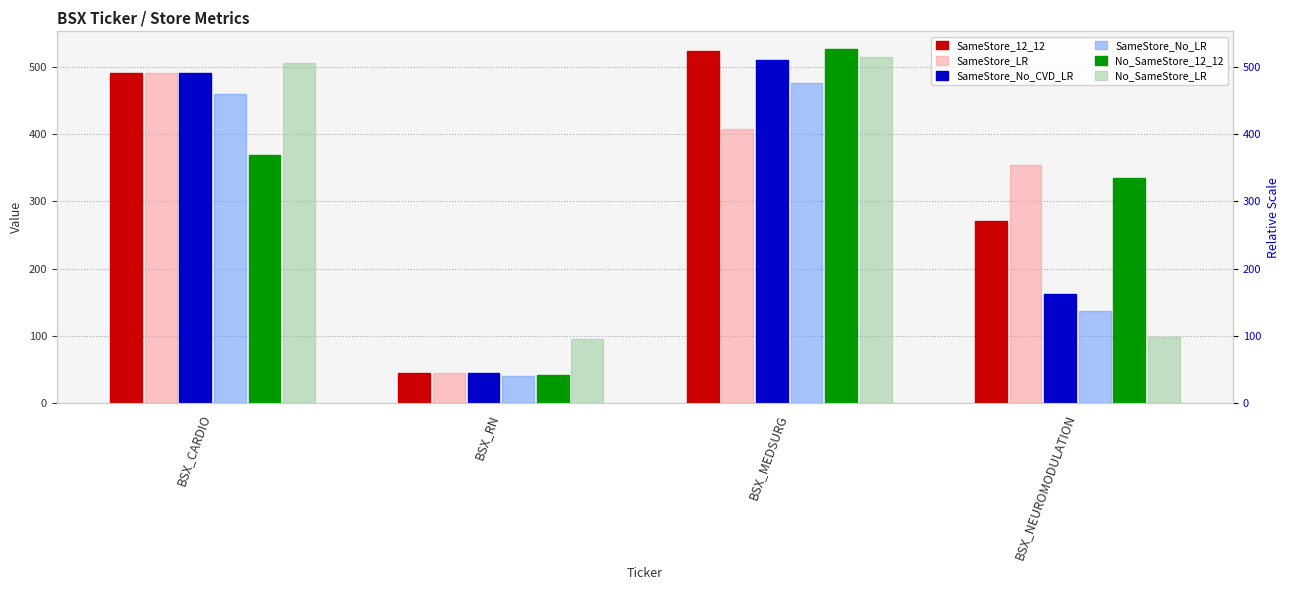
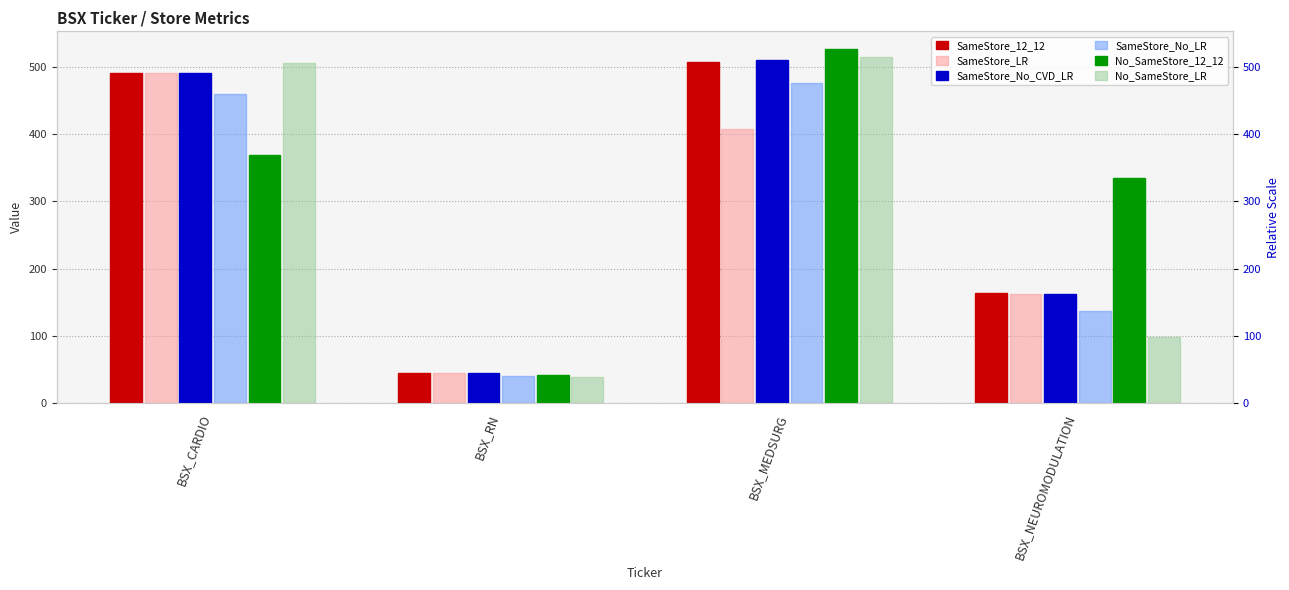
  {
    "SameStore_12_12": {
      "BSX_CARDIO": 490,
      "BSX_RN": 40,
-     "BSX_MEDSURG": 520,
-     "BSX_NEUROMODULATION": 270
+     "BSX_MEDSURG": 510,
+     "BSX_NEUROMODULATION": 160
    },
    "SameStore_LR": {
      "BSX_CARDIO": 490,
      "BSX_RN": 50,
      "BSX_MEDSURG": 410,
-     "BSX_NEUROMODULATION": 350
+     "BSX_NEUROMODULATION": 160
    },
    "SameStore_No_CVD_LR": {
      "BSX_CARDIO": 490,
      "BSX_RN": 50,
      "BSX_MEDSURG": 510,
      "BSX_NEUROMODULATION": 160
    },
    "SameStore_No_LR": {
      "BSX_CARDIO": 460,
      "BSX_RN": 40,
      "BSX_MEDSURG": 480,
      "BSX_NEUROMODULATION": 140
    },
    "No_SameStore_12_12": {
      "BSX_CARDIO": 370,
      "BSX_RN": 40,
      "BSX_MEDSURG": 530,
      "BSX_NEUROMODULATION": 340
    },
    "No_SameStore_LR": {
      "BSX_CARDIO": 510,
-     "BSX_RN": 90,
+     "BSX_RN": 40,
      "BSX_MEDSURG": 510,
      "BSX_NEUROMODULATION": 100
    }
  }
